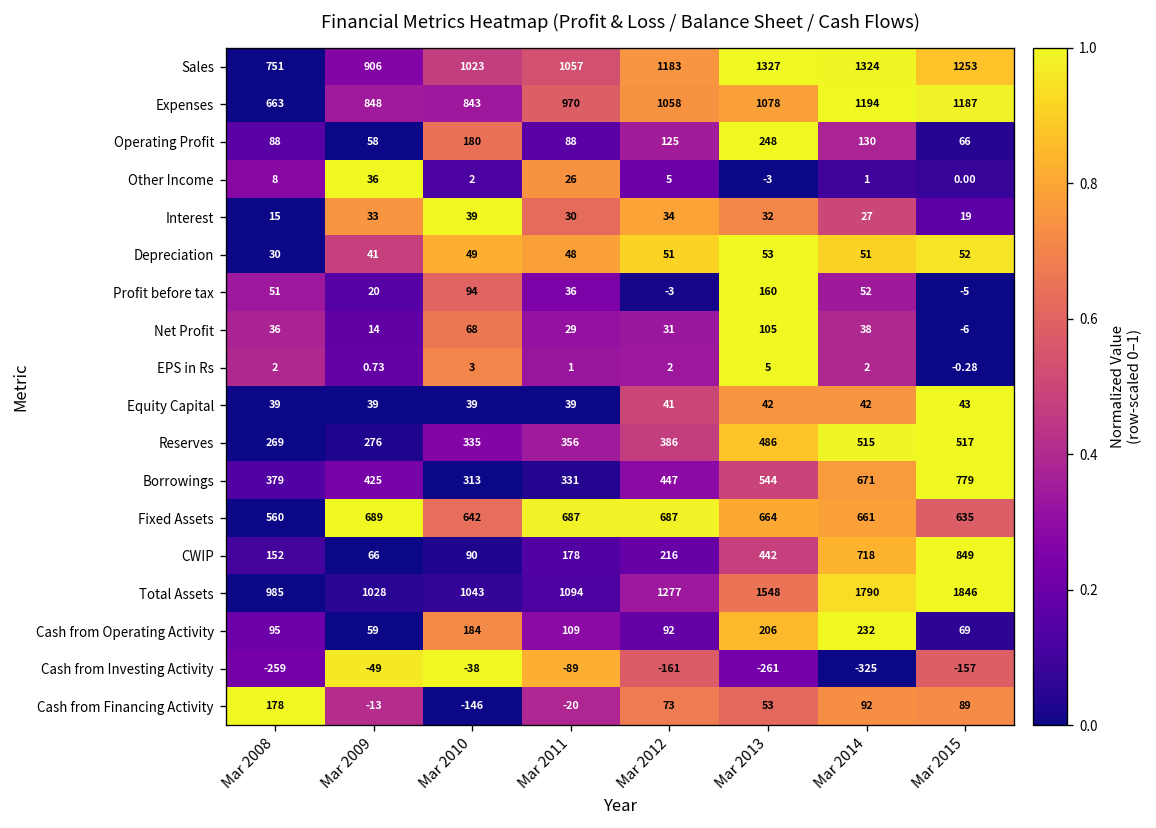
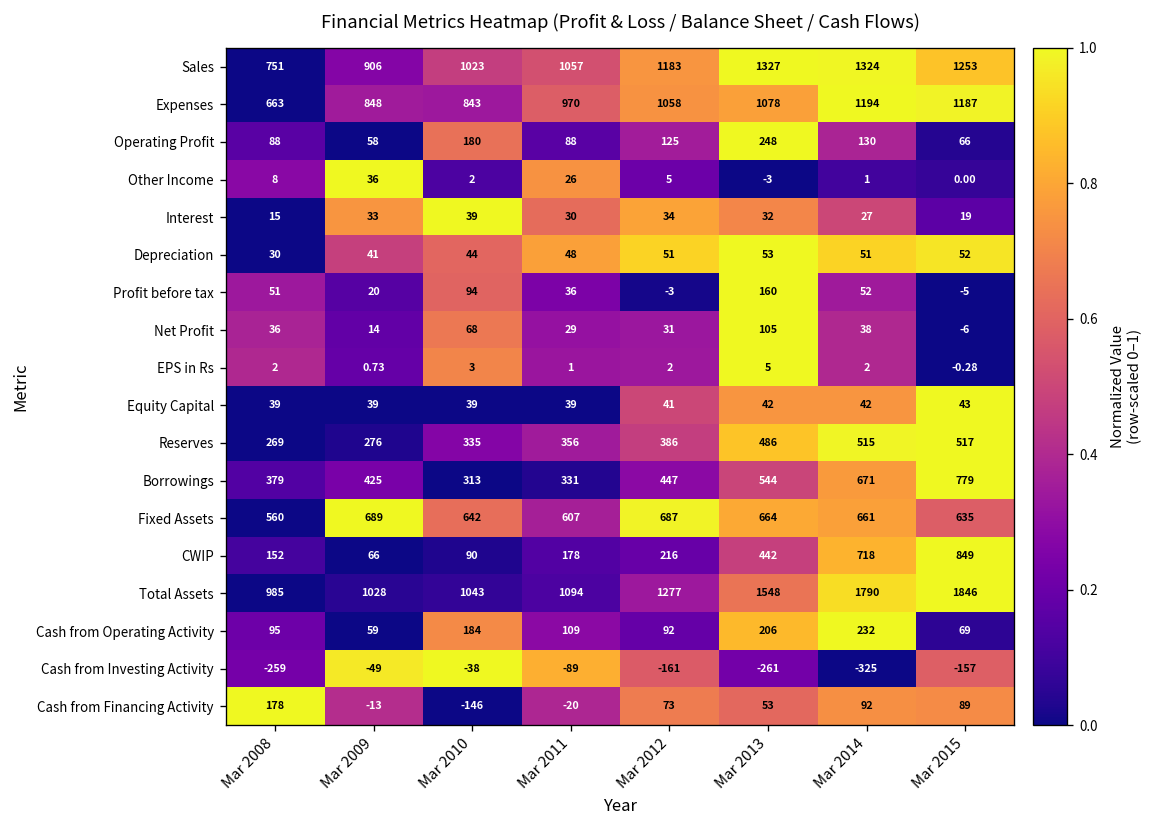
  {
    "Sales": {
      "Mar 2008": 751,
      "Mar 2009": 906,
      "Mar 2010": 1023,
      "Mar 2011": 1057,
      "Mar 2012": 1183,
      "Mar 2013": 1327,
      "Mar 2014": 1324,
      "Mar 2015": 1253
    },
    "Expenses": {
      "Mar 2008": 663,
      "Mar 2009": 848,
      "Mar 2010": 843,
      "Mar 2011": 970,
      "Mar 2012": 1058,
      "Mar 2013": 1078,
      "Mar 2014": 1194,
      "Mar 2015": 1187
    },
    "Operating Profit": {
      "Mar 2008": 88,
      "Mar 2009": 58,
      "Mar 2010": 180,
      "Mar 2011": 88,
      "Mar 2012": 125,
      "Mar 2013": 248,
      "Mar 2014": 130,
      "Mar 2015": 66
    },
    "Other Income": {
      "Mar 2008": 8,
      "Mar 2009": 36,
      "Mar 2010": 2,
      "Mar 2011": 26,
      "Mar 2012": 5,
      "Mar 2013": -3,
      "Mar 2014": 1,
      "Mar 2015": 0.00
    },
    "Interest": {
      "Mar 2008": 15,
      "Mar 2009": 33,
      "Mar 2010": 39,
      "Mar 2011": 30,
      "Mar 2012": 34,
      "Mar 2013": 32,
      "Mar 2014": 27,
      "Mar 2015": 19
    },
    "Depreciation": {
      "Mar 2008": 30,
      "Mar 2009": 41,
-     "Mar 2010": 49,
+     "Mar 2010": 44,
      "Mar 2011": 48,
      "Mar 2012": 51,
      "Mar 2013": 53,
      "Mar 2014": 51,
      "Mar 2015": 52
    },
    "Profit before tax": {
      "Mar 2008": 51,
      "Mar 2009": 20,
      "Mar 2010": 94,
      "Mar 2011": 36,
      "Mar 2012": -3,
      "Mar 2013": 160,
      "Mar 2014": 52,
      "Mar 2015": -5
    },
    "Net Profit": {
      "Mar 2008": 36,
      "Mar 2009": 14,
      "Mar 2010": 68,
      "Mar 2011": 29,
      "Mar 2012": 31,
      "Mar 2013": 105,
      "Mar 2014": 38,
      "Mar 2015": -6
    },
    "EPS in Rs": {
      "Mar 2008": 2,
      "Mar 2009": 0.73,
      "Mar 2010": 3,
      "Mar 2011": 1,
      "Mar 2012": 2,
      "Mar 2013": 5,
      "Mar 2014": 2,
      "Mar 2015": -0.28
    },
    "Equity Capital": {
      "Mar 2008": 39,
      "Mar 2009": 39,
      "Mar 2010": 39,
      "Mar 2011": 39,
      "Mar 2012": 41,
      "Mar 2013": 42,
      "Mar 2014": 42,
      "Mar 2015": 43
    },
    "Reserves": {
      "Mar 2008": 269,
      "Mar 2009": 276,
      "Mar 2010": 335,
      "Mar 2011": 356,
      "Mar 2012": 386,
      "Mar 2013": 486,
      "Mar 2014": 515,
      "Mar 2015": 517
    },
    "Borrowings": {
      "Mar 2008": 379,
      "Mar 2009": 425,
      "Mar 2010": 313,
      "Mar 2011": 331,
      "Mar 2012": 447,
      "Mar 2013": 544,
      "Mar 2014": 671,
      "Mar 2015": 779
    },
    "Fixed Assets": {
      "Mar 2008": 560,
      "Mar 2009": 689,
      "Mar 2010": 642,
-     "Mar 2011": 687,
+     "Mar 2011": 607,
      "Mar 2012": 687,
      "Mar 2013": 664,
      "Mar 2014": 661,
      "Mar 2015": 635
    },
    "CWIP": {
      "Mar 2008": 152,
      "Mar 2009": 66,
      "Mar 2010": 90,
      "Mar 2011": 178,
      "Mar 2012": 216,
      "Mar 2013": 442,
      "Mar 2014": 718,
      "Mar 2015": 849
    },
    "Total Assets": {
      "Mar 2008": 985,
      "Mar 2009": 1028,
      "Mar 2010": 1043,
      "Mar 2011": 1094,
      "Mar 2012": 1277,
      "Mar 2013": 1548,
      "Mar 2014": 1790,
      "Mar 2015": 1846
    },
    "Cash from Operating Activity": {
      "Mar 2008": 95,
      "Mar 2009": 59,
      "Mar 2010": 184,
      "Mar 2011": 109,
      "Mar 2012": 92,
      "Mar 2013": 206,
      "Mar 2014": 232,
      "Mar 2015": 69
    },
    "Cash from Investing Activity": {
      "Mar 2008": -259,
      "Mar 2009": -49,
      "Mar 2010": -38,
      "Mar 2011": -89,
      "Mar 2012": -161,
      "Mar 2013": -261,
      "Mar 2014": -325,
      "Mar 2015": -157
    },
    "Cash from Financing Activity": {
      "Mar 2008": 178,
      "Mar 2009": -13,
      "Mar 2010": -146,
      "Mar 2011": -20,
      "Mar 2012": 73,
      "Mar 2013": 53,
      "Mar 2014": 92,
      "Mar 2015": 89
    }
  }
